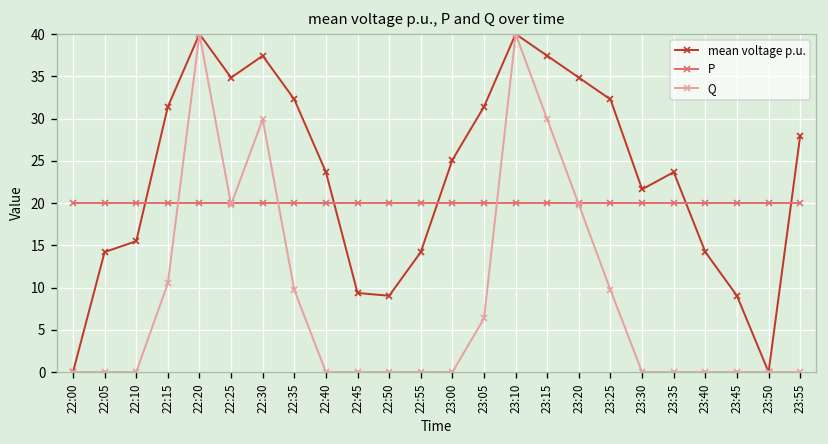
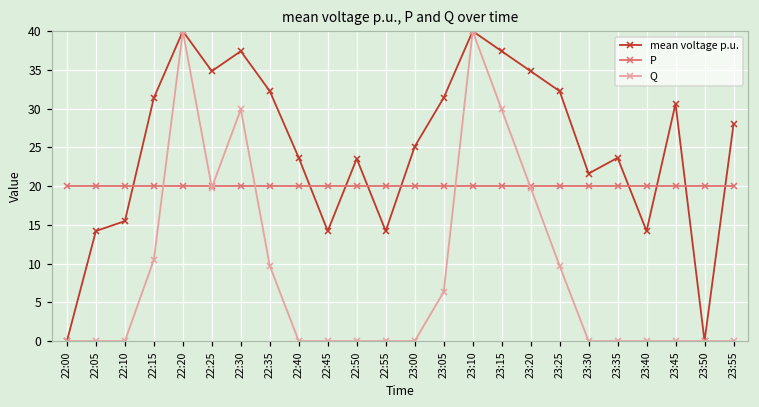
  {
    "mean voltage p.u.": {
      "22:05": 14,
      "22:10": 15,
      "22:15": 31,
      "22:25": 35,
      "22:30": 37,
      "22:35": 32,
      "22:40": 24,
-     "22:45": 9,
-     "22:50": 9,
+     "22:45": 14,
+     "22:50": 24,
      "22:55": 14,
      "23:00": 25,
      "23:05": 31,
      "23:15": 37,
      "23:20": 35,
      "23:25": 32,
      "23:30": 22,
      "23:35": 24,
      "23:40": 14,
-     "23:45": 9,
+     "23:45": 31,
      "23:55": 28
    },
    "P": {
      "22:00": 20,
      "22:05": 20,
      "22:10": 20,
      "22:15": 20,
      "22:20": 20,
      "22:30": 20,
      "22:35": 20,
      "22:40": 20,
      "22:45": 20,
      "22:50": 20,
      "22:55": 20,
      "23:00": 20,
      "23:05": 20,
      "23:10": 20,
      "23:15": 20,
      "23:25": 20,
      "23:30": 20,
      "23:35": 20,
      "23:40": 20,
      "23:45": 20,
      "23:50": 20,
      "23:55": 20
    },
    "Q": {
      "22:05": 0,
      "22:10": 0,
      "22:15": 11,
      "22:30": 30,
      "22:35": 10,
      "22:40": 0,
      "22:45": 0,
      "22:50": 0,
      "22:55": 0,
      "23:00": 0,
      "23:05": 6,
      "23:15": 30,
      "23:25": 10,
      "23:30": 0,
      "23:35": 0,
      "23:40": 0,
      "23:45": 0,
      "23:55": 0
    }
  }
